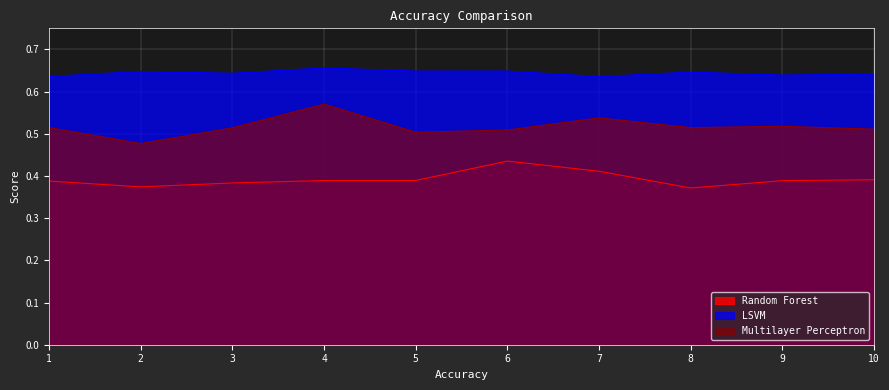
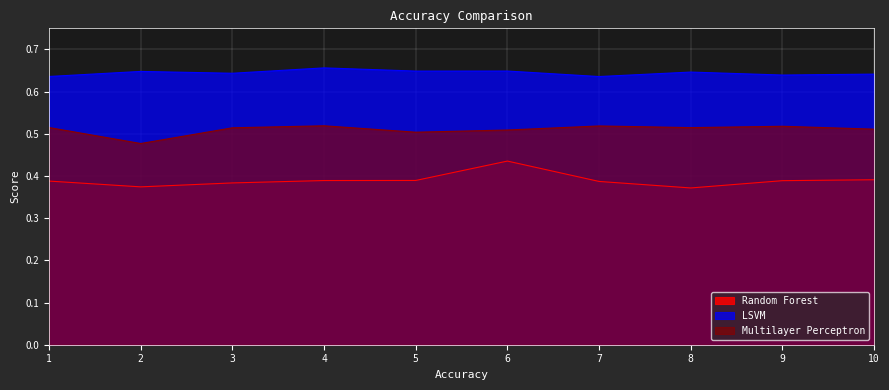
  {
    "Random Forest": {
      "1": 0.39,
      "2": 0.37,
      "3": 0.38,
      "4": 0.39,
      "5": 0.39,
      "6": 0.44,
-     "7": 0.41,
+     "7": 0.39,
      "8": 0.37,
      "9": 0.39,
      "10": 0.39
    },
    "LSVM": {
      "1": 0.64,
      "2": 0.65,
      "3": 0.64,
      "4": 0.66,
      "5": 0.65,
      "6": 0.65,
      "7": 0.64,
      "8": 0.65,
      "9": 0.64,
      "10": 0.64
    },
    "Multilayer Perceptron": {
      "1": 0.51,
      "2": 0.48,
      "3": 0.51,
-     "4": 0.57,
+     "4": 0.52,
      "5": 0.50,
      "6": 0.51,
-     "7": 0.54,
+     "7": 0.52,
      "8": 0.51,
      "9": 0.52,
      "10": 0.51
    }
  }
